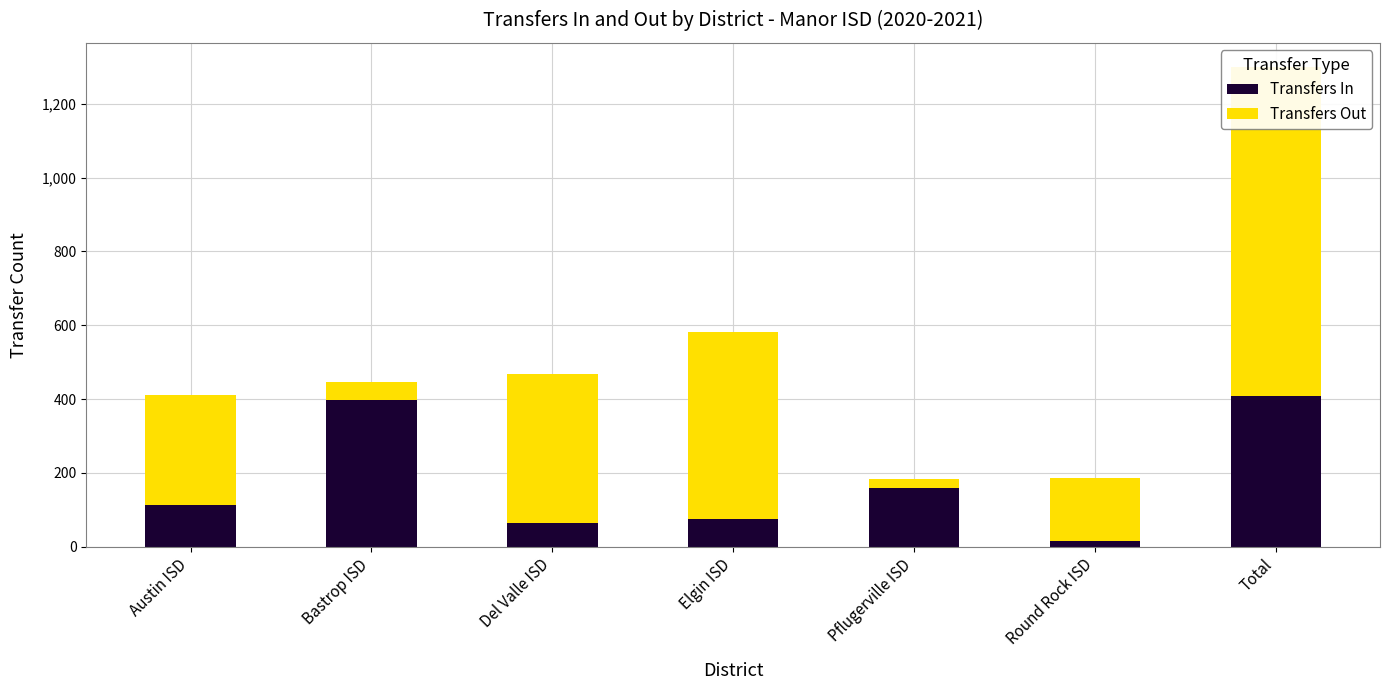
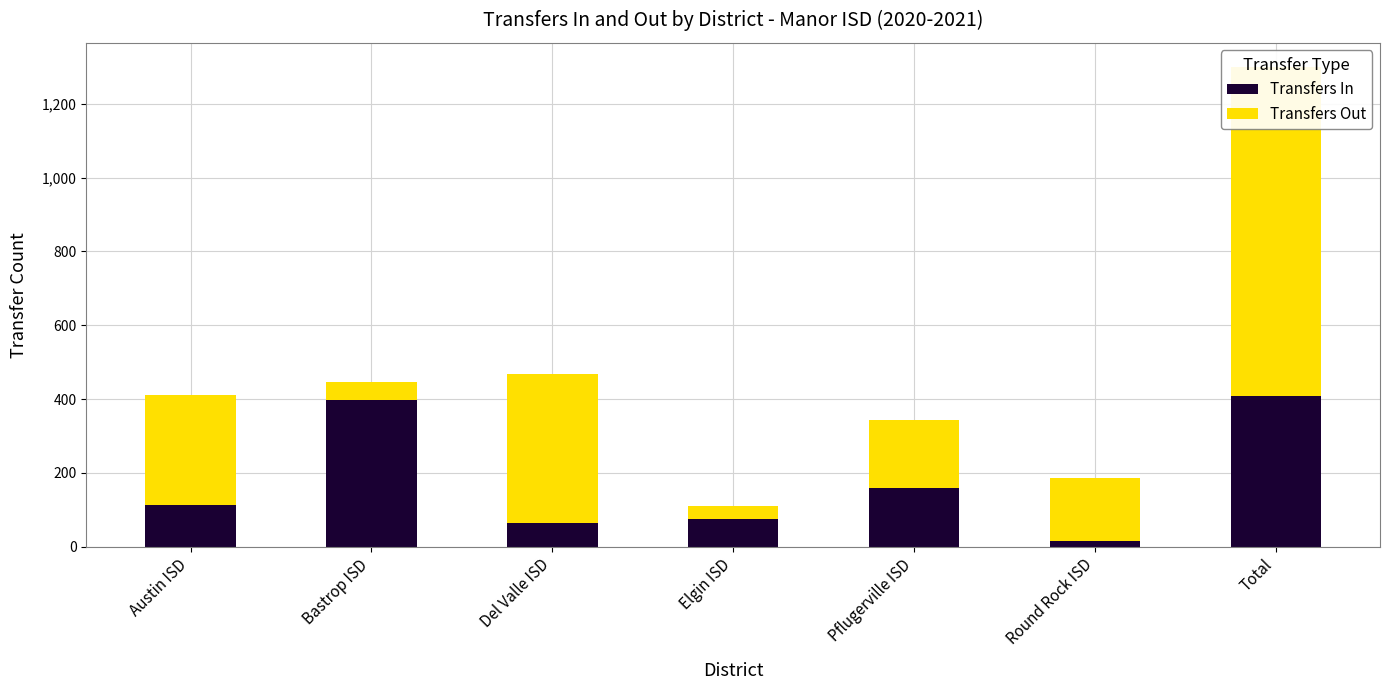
  {
    "Transfers In": {
      "Austin ISD": 110,
      "Bastrop ISD": 400,
      "Del Valle ISD": 70,
      "Elgin ISD": 70,
      "Pflugerville ISD": 160,
      "Round Rock ISD": 20,
      "Total": 410
    },
    "Transfers Out": {
      "Austin ISD": 300,
      "Bastrop ISD": 50,
      "Del Valle ISD": 400,
-     "Elgin ISD": 510,
-     "Pflugerville ISD": 20,
+     "Elgin ISD": 40,
+     "Pflugerville ISD": 180,
      "Round Rock ISD": 170
    }
  }
